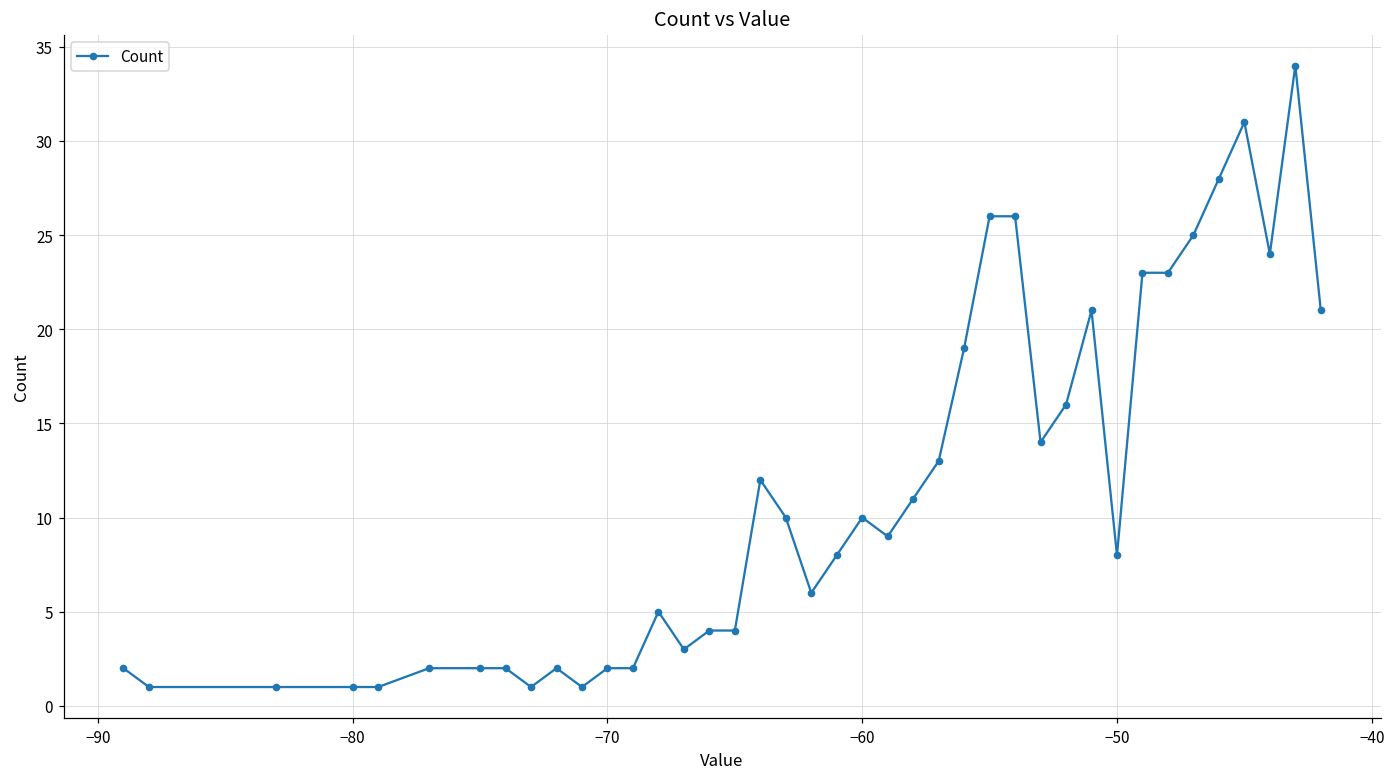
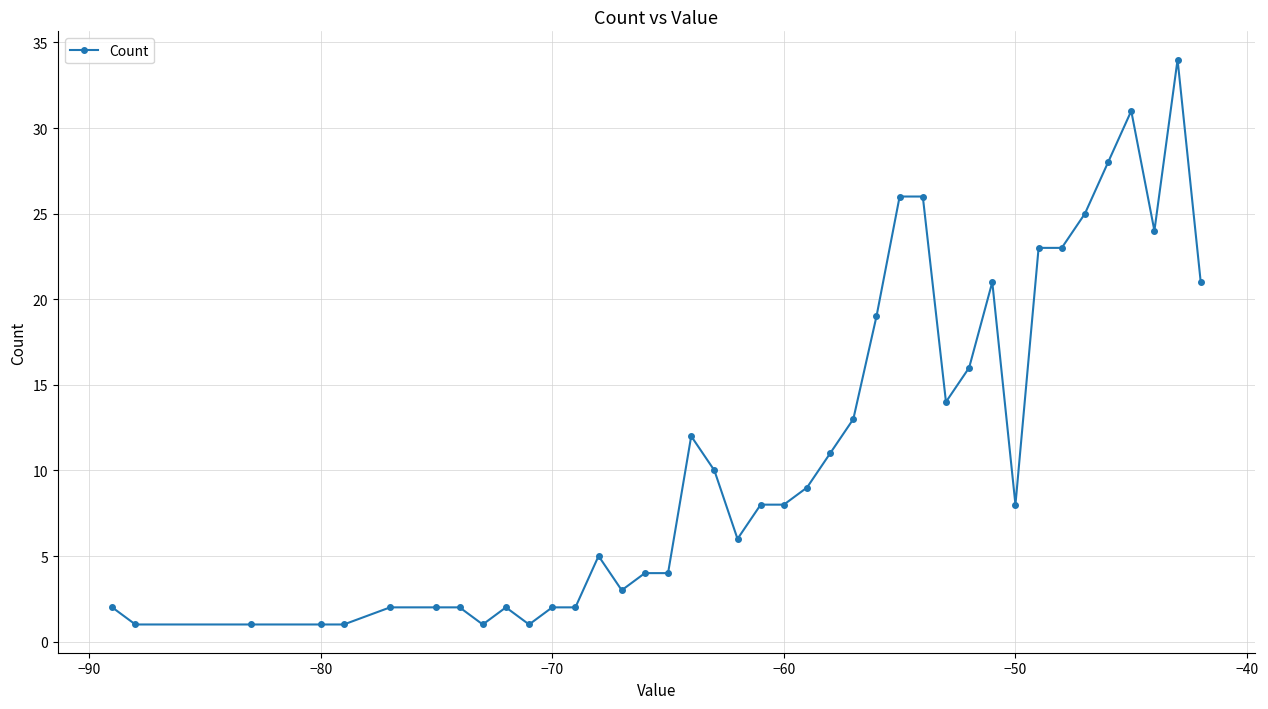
  {
    "−80": 1,
    "−70": 2,
-   "−60": 10,
+   "−60": 8,
    "−50": 8
  }
